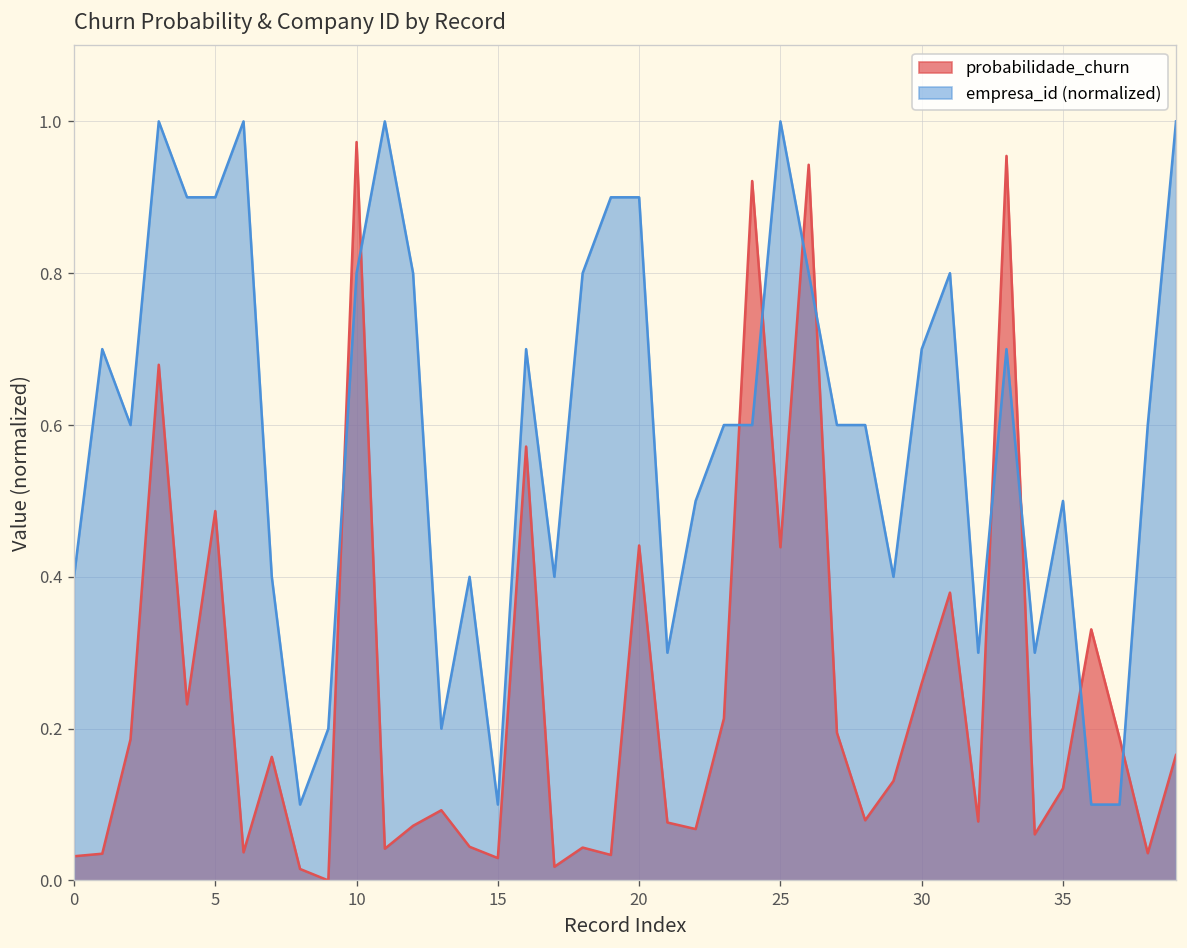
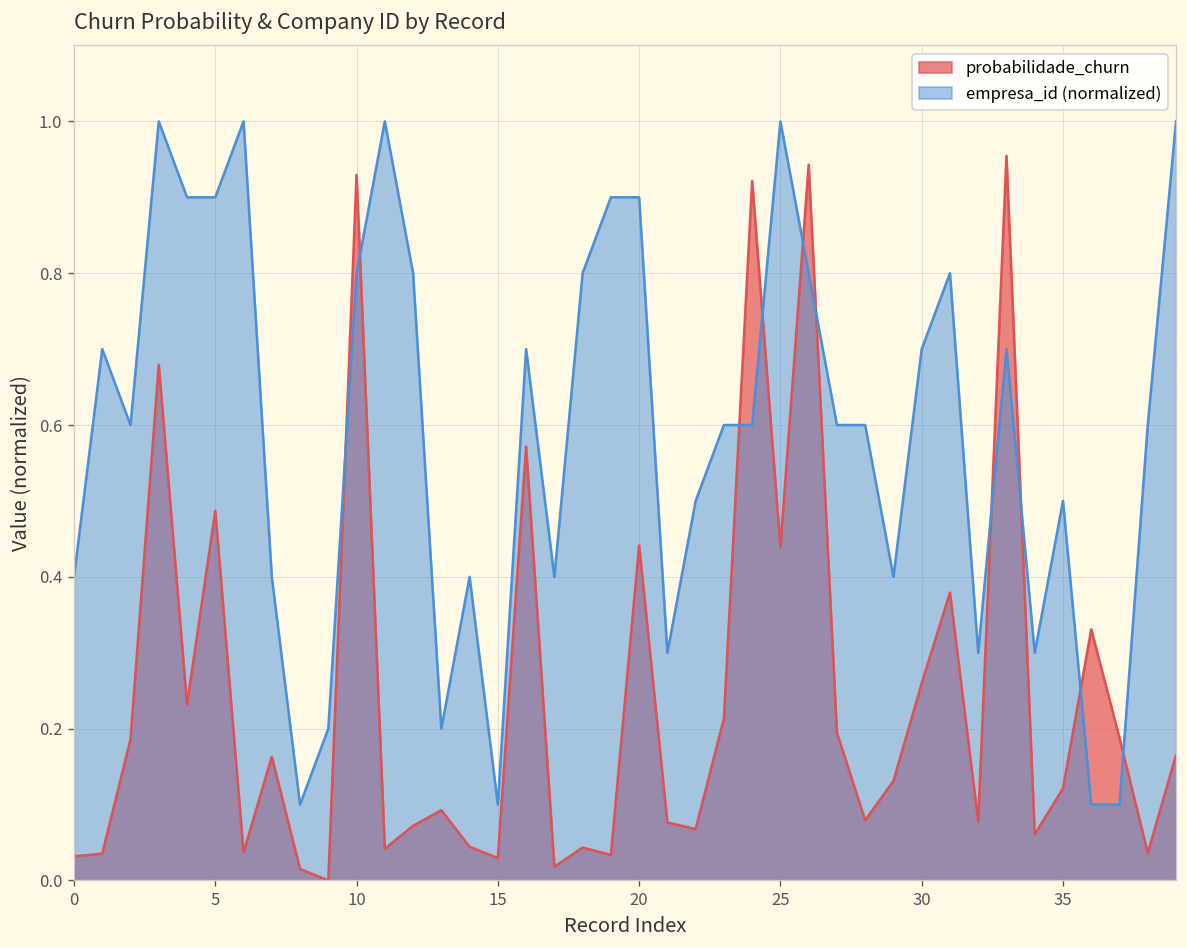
  {
    "probabilidade_churn": {
      "0": 0.03,
      "5": 0.49,
-     "10": 0.97,
+     "10": 0.93,
      "15": 0.03,
      "20": 0.44,
      "25": 0.44,
      "30": 0.26,
      "35": 0.12
    },
    "empresa_id (normalized)": {
      "0": 0.40,
      "5": 0.90,
      "10": 0.80,
      "15": 0.10,
      "20": 0.90,
      "25": 1.00,
      "30": 0.70,
      "35": 0.50
    }
  }
